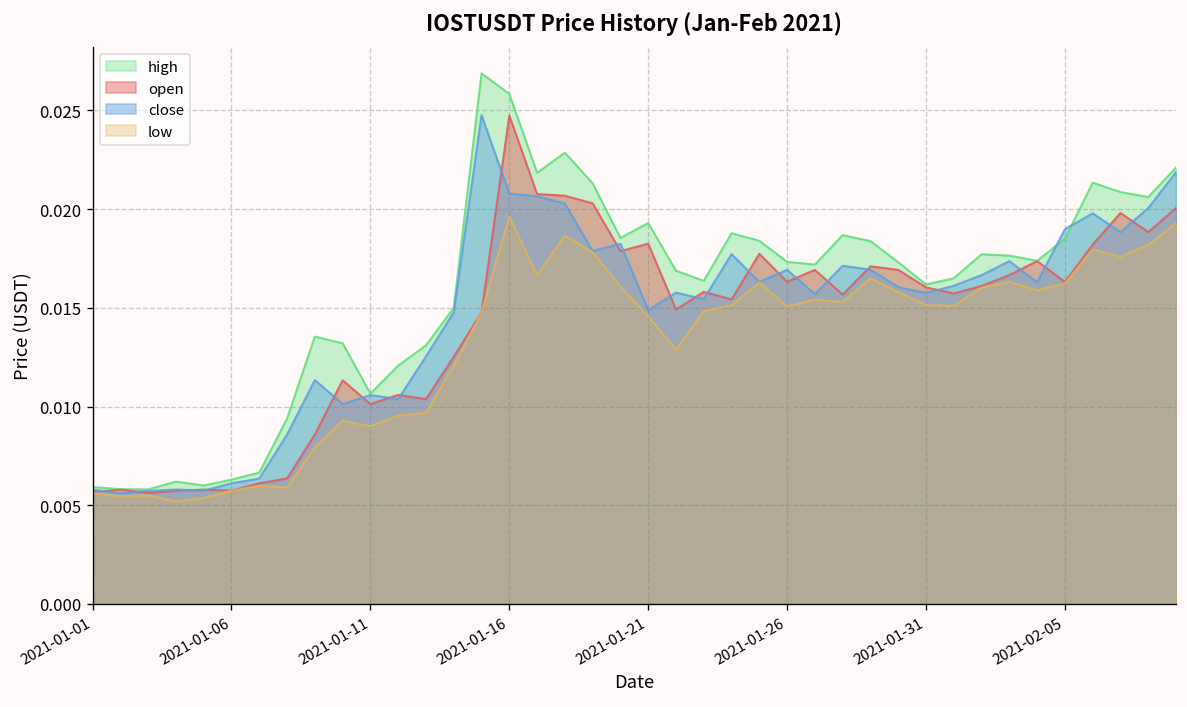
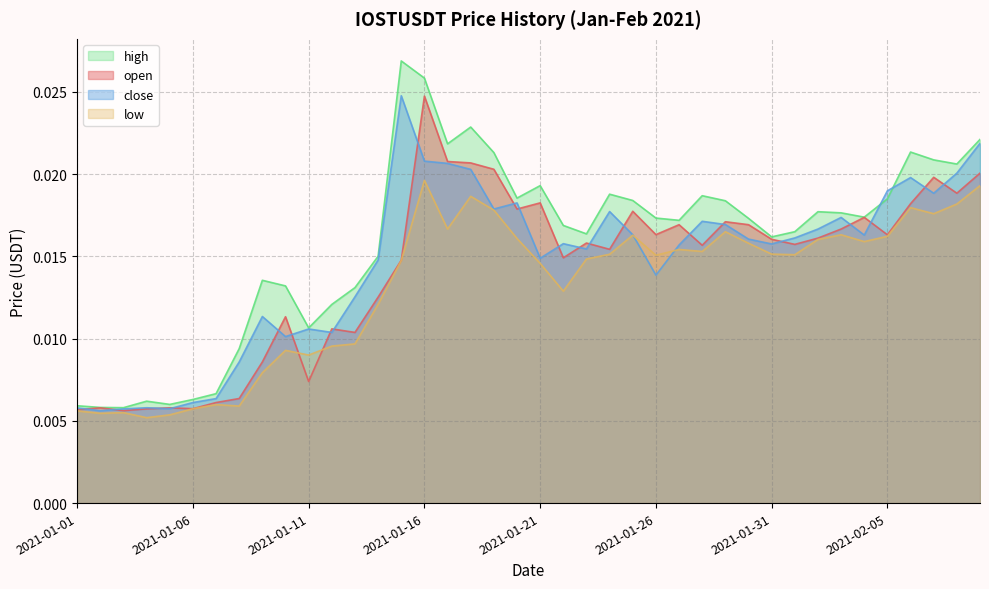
  {
    "high": {
      "2021-01-06": 0.0063,
      "2021-01-16": 0.0258,
      "2021-01-21": 0.0193,
      "2021-01-26": 0.0173,
      "2021-02-05": 0.0185
    },
    "open": {
-     "2021-01-11": 0.0101,
+     "2021-01-11": 0.0074,
      "2021-01-16": 0.0247,
      "2021-01-21": 0.0183,
      "2021-01-26": 0.0163
    },
    "close": {
      "2021-01-06": 0.0061,
      "2021-01-16": 0.0208,
      "2021-01-21": 0.0149,
-     "2021-01-26": 0.0169,
+     "2021-01-26": 0.0139,
      "2021-01-31": 0.0158,
      "2021-02-05": 0.0190
    },
    "low": {
      "2021-01-11": 0.0090,
      "2021-01-16": 0.0196,
      "2021-01-21": 0.0146,
      "2021-01-26": 0.0151,
      "2021-01-31": 0.0151
    }
  }
